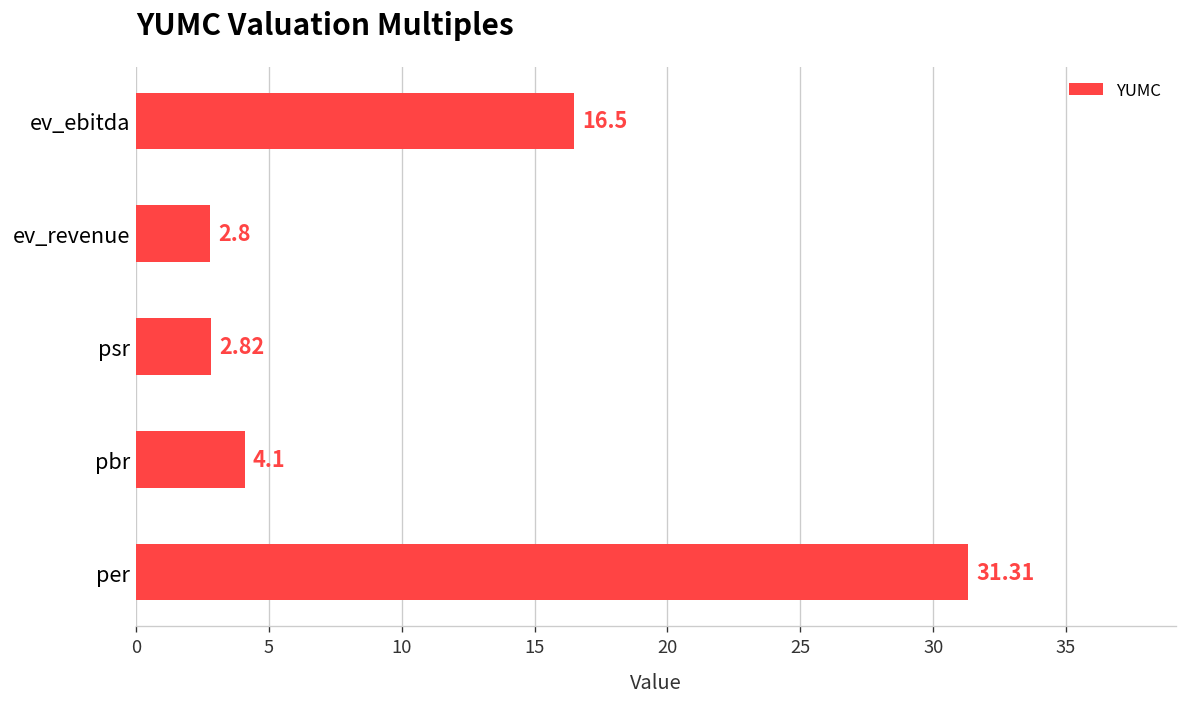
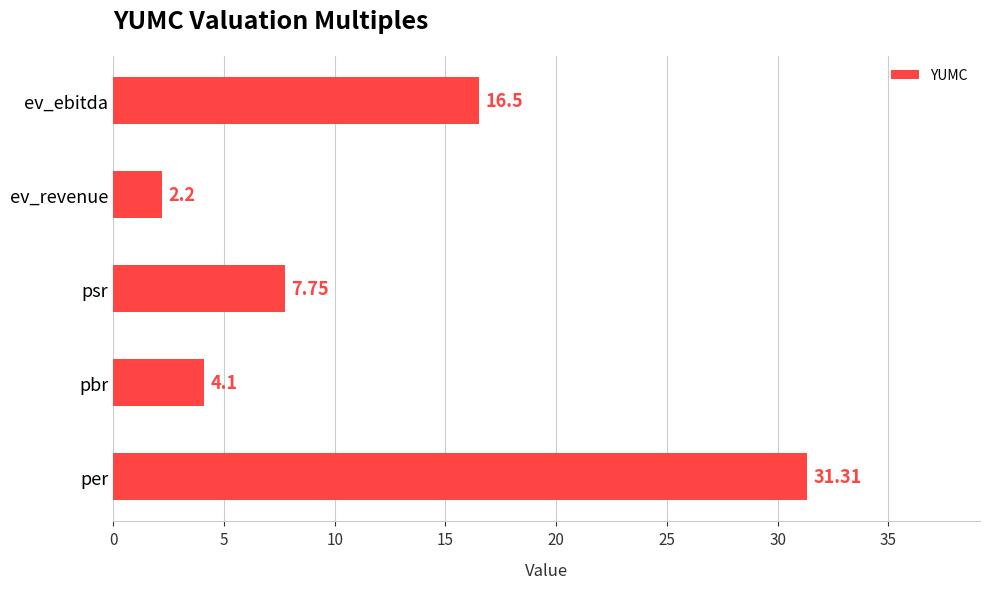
  {
    "ev_ebitda": 16.5,
-   "ev_revenue": 2.8,
-   "psr": 2.82,
+   "ev_revenue": 2.2,
+   "psr": 7.75,
    "pbr": 4.1,
    "per": 31.31
  }
